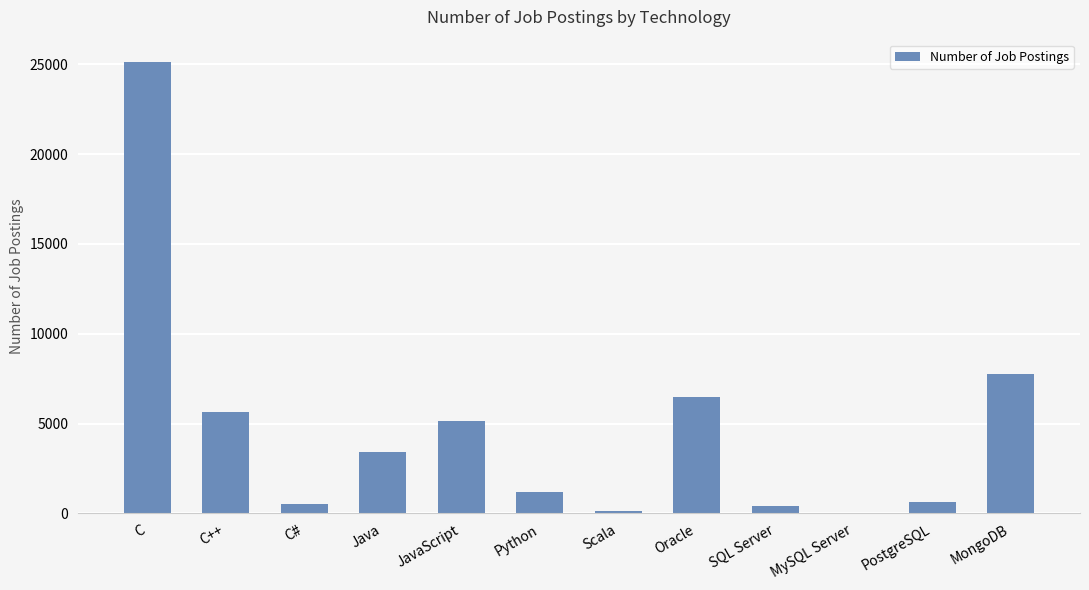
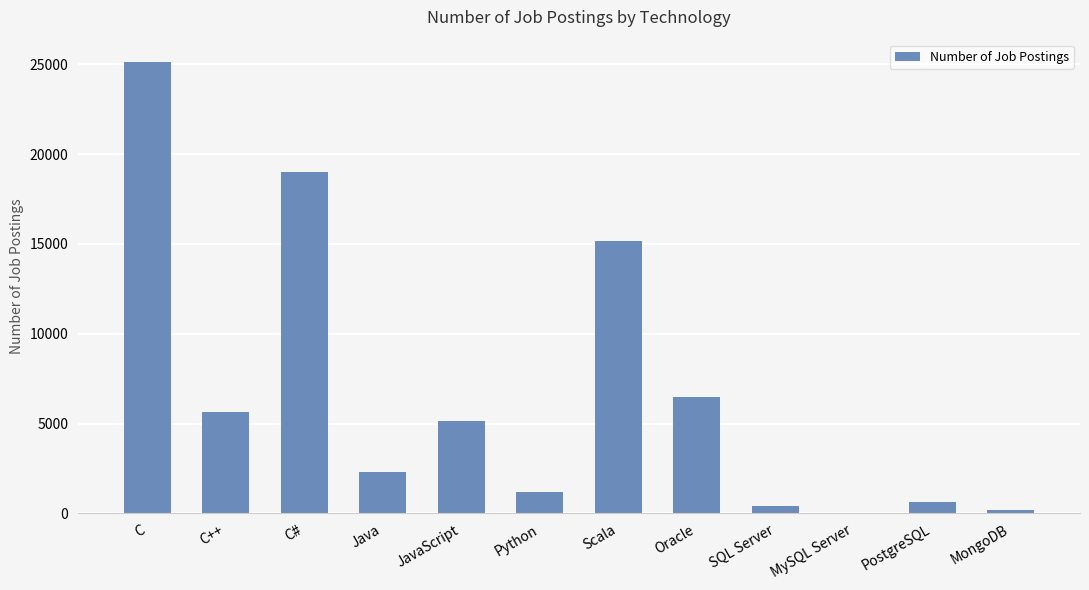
  {
    "C": 25100,
    "C++": 5700,
-   "C#": 500,
-   "Java": 3400,
+   "C#": 19000,
+   "Java": 2300,
    "JavaScript": 5100,
    "Python": 1200,
-   "Scala": 100,
+   "Scala": 15200,
    "Oracle": 6500,
    "SQL Server": 400,
    "MySQL Server": 0,
    "PostgreSQL": 600,
-   "MongoDB": 7800
+   "MongoDB": 200
  }
